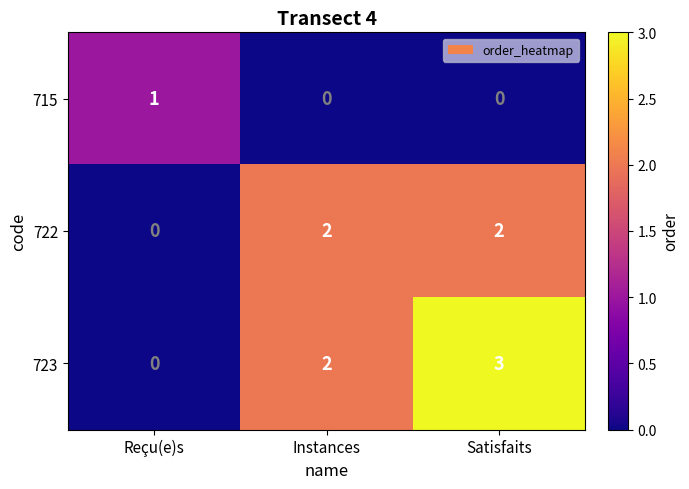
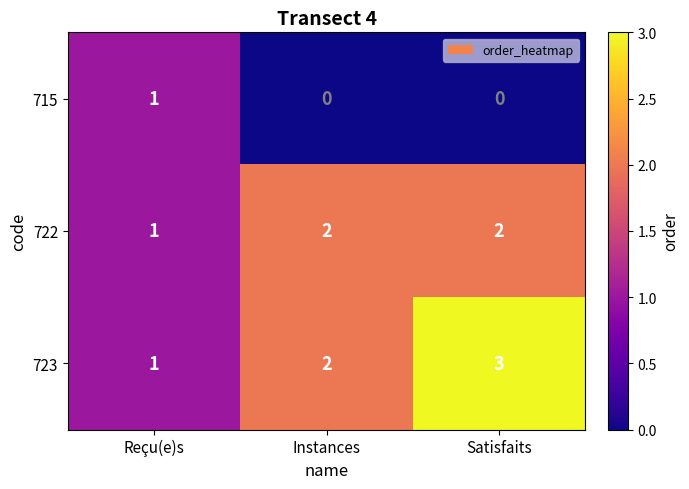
  {
    "715": {
      "Reçu(e)s": 1,
      "Instances": 0,
      "Satisfaits": 0
    },
    "722": {
-     "Reçu(e)s": 0,
+     "Reçu(e)s": 1,
      "Instances": 2,
      "Satisfaits": 2
    },
    "723": {
-     "Reçu(e)s": 0,
+     "Reçu(e)s": 1,
      "Instances": 2,
      "Satisfaits": 3
    }
  }
